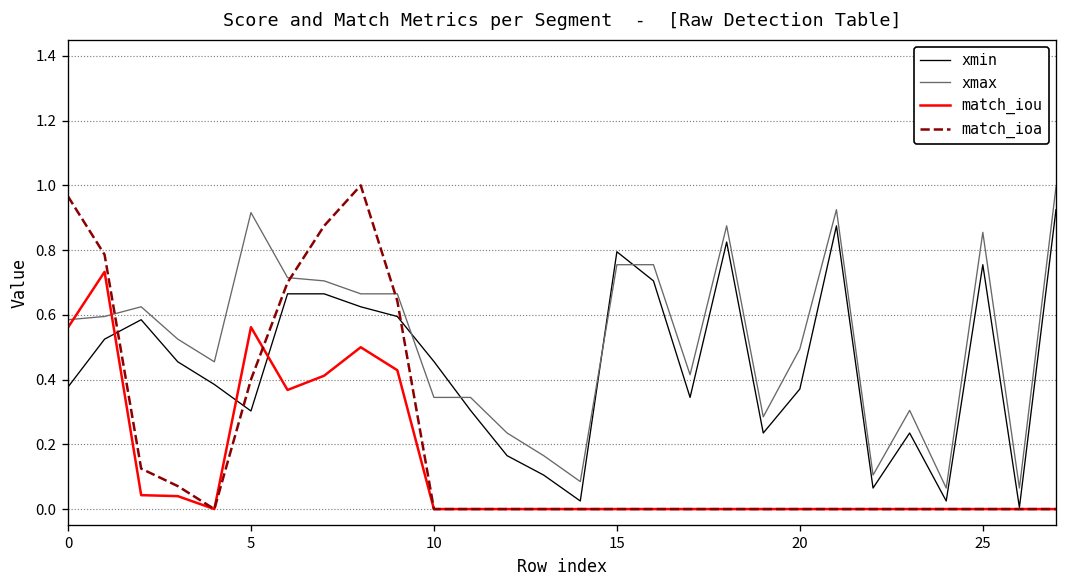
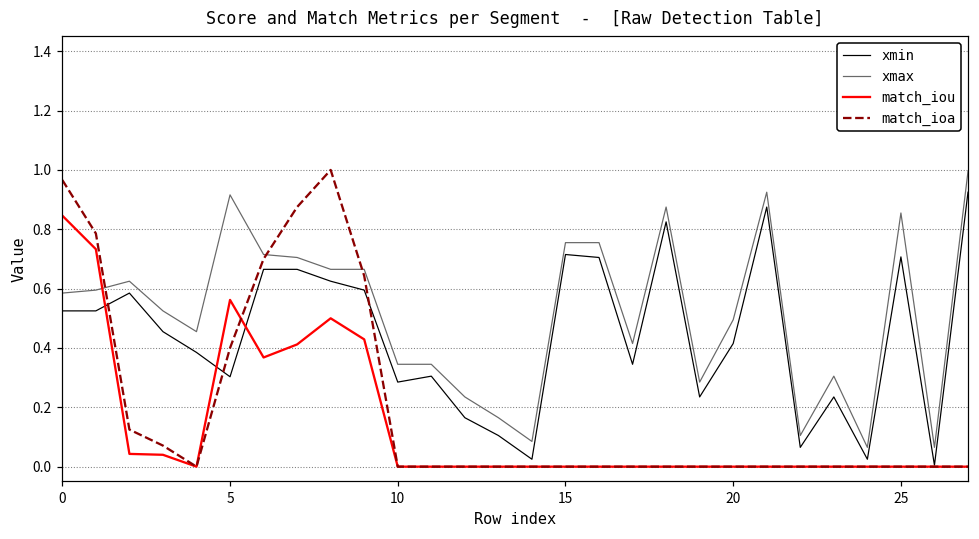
  {
    "xmin": {
-     "0": 0.38,
+     "0": 0.53,
      "5": 0.30,
-     "10": 0.46,
-     "15": 0.80,
-     "20": 0.37,
-     "25": 0.76
+     "10": 0.29,
+     "15": 0.72,
+     "20": 0.42,
+     "25": 0.71
    },
    "xmax": {
      "0": 0.59,
      "5": 0.92,
      "10": 0.35,
      "15": 0.76,
      "20": 0.50,
      "25": 0.86
    },
    "match_iou": {
-     "0": 0.56,
+     "0": 0.85,
      "5": 0.56
    },
    "match_ioa": {
      "0": 0.97,
      "5": 0.40
    }
  }
